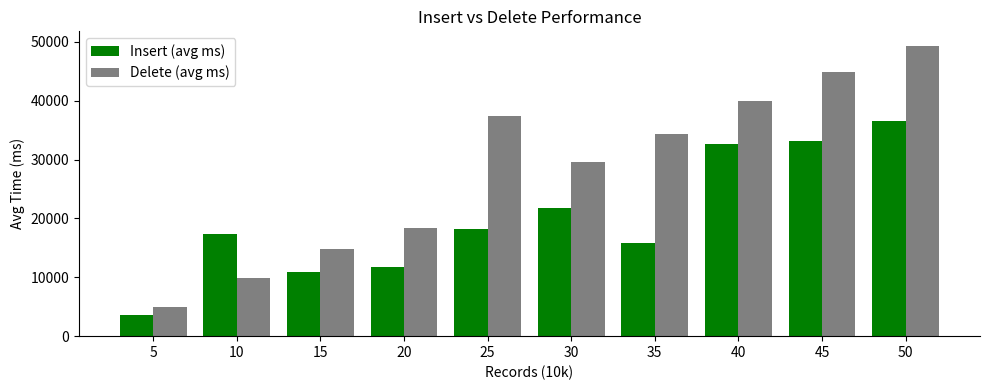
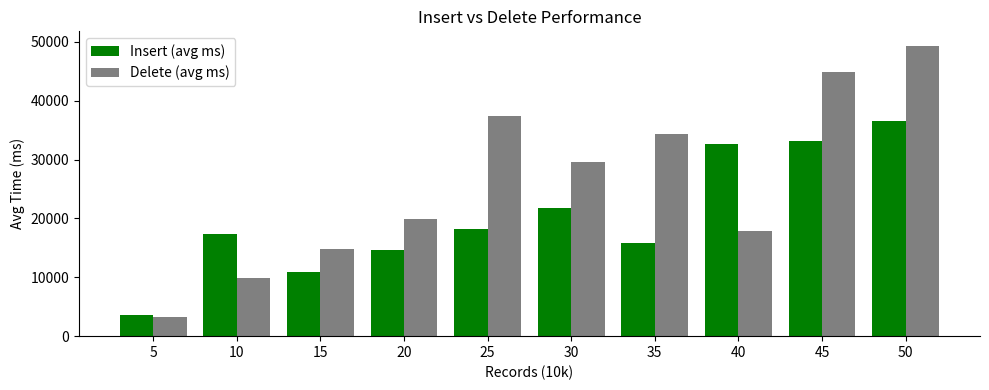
  {
    "Insert (avg ms)": {
      "5": 4000,
      "10": 17000,
      "15": 11000,
-     "20": 12000,
+     "20": 15000,
      "25": 18000,
      "30": 22000,
      "35": 16000,
      "40": 33000,
      "45": 33000,
      "50": 37000
    },
    "Delete (avg ms)": {
-     "5": 5000,
+     "5": 3000,
      "10": 10000,
      "15": 15000,
-     "20": 18000,
+     "20": 20000,
      "25": 37000,
      "30": 30000,
      "35": 34000,
-     "40": 40000,
+     "40": 18000,
      "45": 45000,
      "50": 49000
    }
  }
